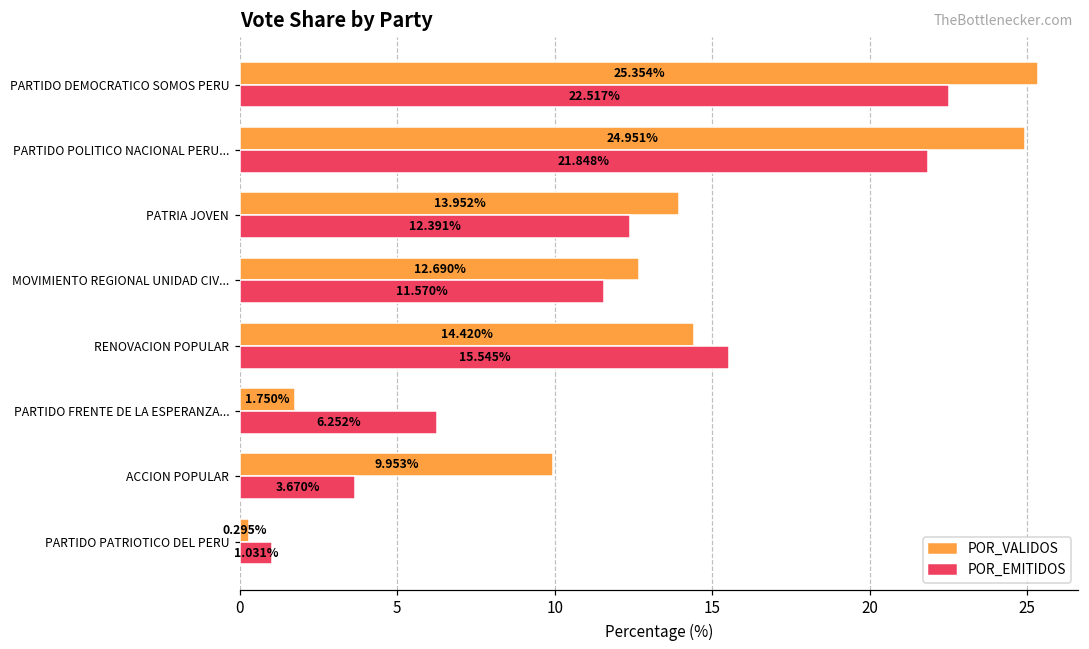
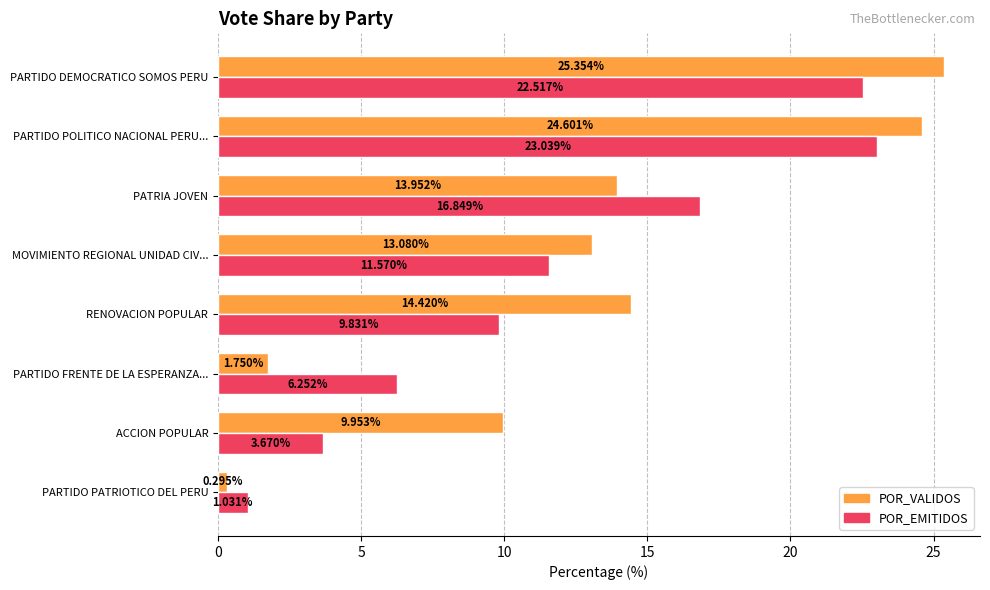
  {
    "POR_VALIDOS": {
      "PARTIDO DEMOCRATICO SOMOS PERU": "25.354%",
-     "PARTIDO POLITICO NACIONAL PERU...": "24.951%",
+     "PARTIDO POLITICO NACIONAL PERU...": "24.601%",
      "PATRIA JOVEN": "13.952%",
-     "MOVIMIENTO REGIONAL UNIDAD CIV...": "12.690%",
+     "MOVIMIENTO REGIONAL UNIDAD CIV...": "13.080%",
      "RENOVACION POPULAR": "14.420%",
      "PARTIDO FRENTE DE LA ESPERANZA...": "1.750%",
      "ACCION POPULAR": "9.953%",
      "PARTIDO PATRIOTICO DEL PERU": "0.295%"
    },
    "POR_EMITIDOS": {
      "PARTIDO DEMOCRATICO SOMOS PERU": "22.517%",
-     "PARTIDO POLITICO NACIONAL PERU...": "21.848%",
-     "PATRIA JOVEN": "12.391%",
+     "PARTIDO POLITICO NACIONAL PERU...": "23.039%",
+     "PATRIA JOVEN": "16.849%",
      "MOVIMIENTO REGIONAL UNIDAD CIV...": "11.570%",
-     "RENOVACION POPULAR": "15.545%",
+     "RENOVACION POPULAR": "9.831%",
      "PARTIDO FRENTE DE LA ESPERANZA...": "6.252%",
      "ACCION POPULAR": "3.670%",
      "PARTIDO PATRIOTICO DEL PERU": "1.031%"
    }
  }
